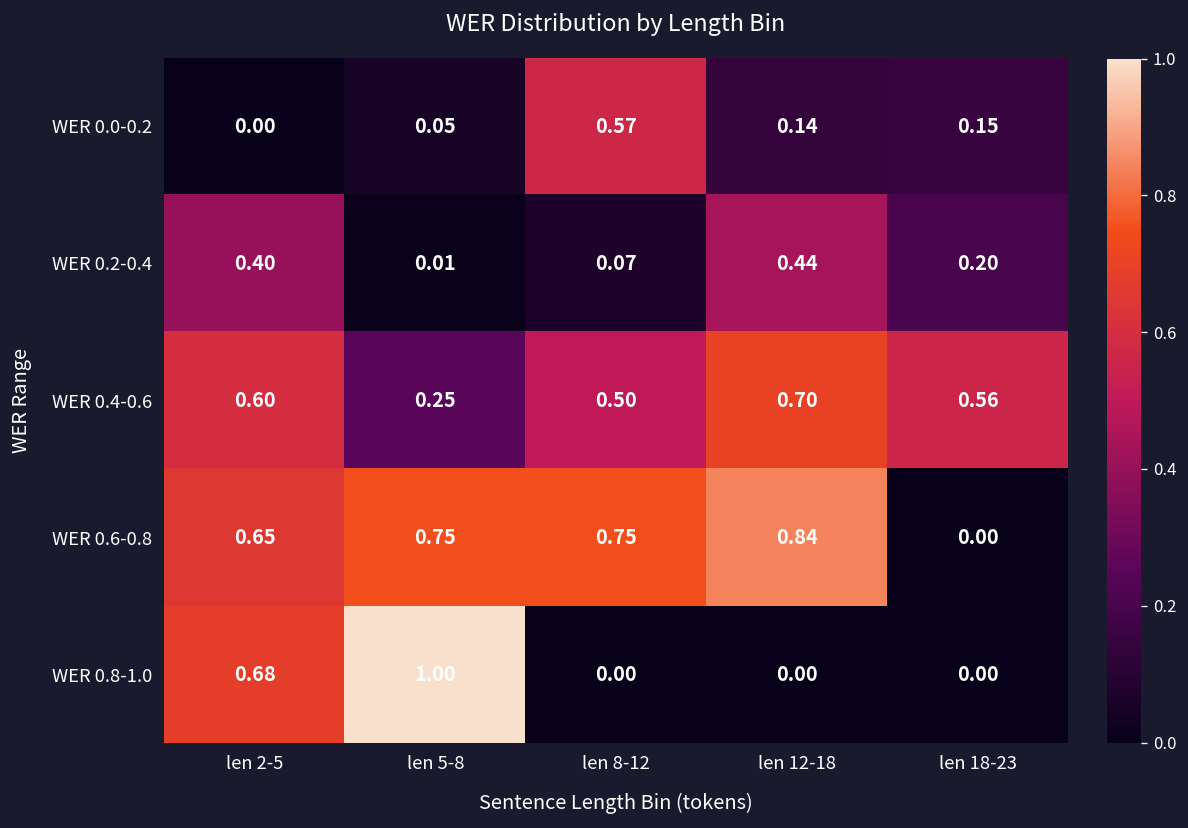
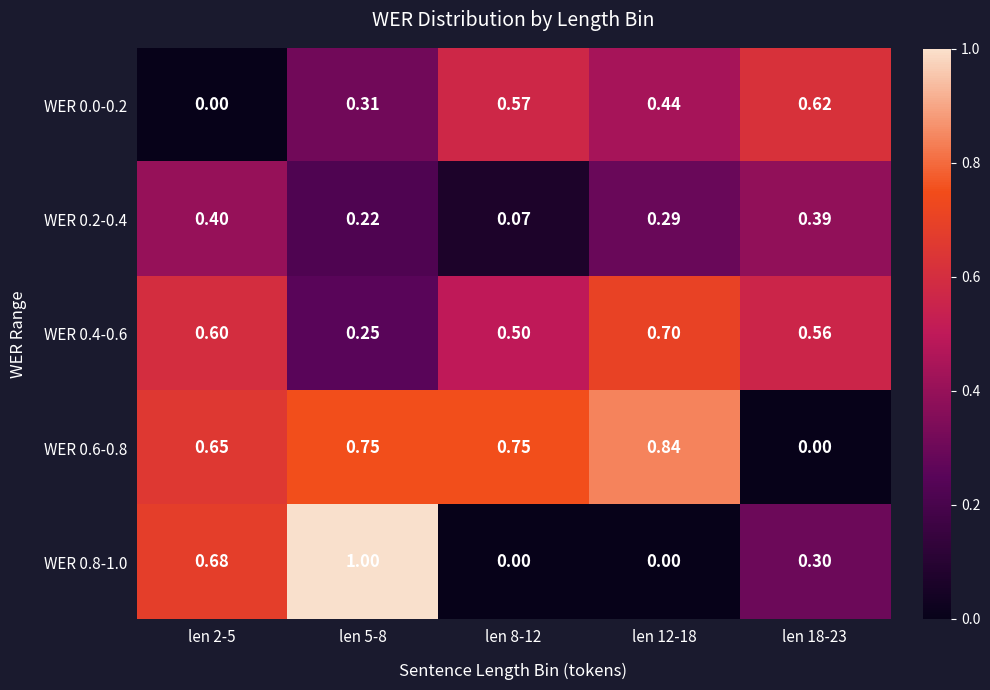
  {
    "WER 0.0-0.2": {
      "len 2-5": 0.00,
-     "len 5-8": 0.05,
+     "len 5-8": 0.31,
      "len 8-12": 0.57,
-     "len 12-18": 0.14,
-     "len 18-23": 0.15
+     "len 12-18": 0.44,
+     "len 18-23": 0.62
    },
    "WER 0.2-0.4": {
      "len 2-5": 0.40,
-     "len 5-8": 0.01,
+     "len 5-8": 0.22,
      "len 8-12": 0.07,
-     "len 12-18": 0.44,
-     "len 18-23": 0.20
+     "len 12-18": 0.29,
+     "len 18-23": 0.39
    },
    "WER 0.4-0.6": {
      "len 2-5": 0.60,
      "len 5-8": 0.25,
      "len 8-12": 0.50,
      "len 12-18": 0.70,
      "len 18-23": 0.56
    },
    "WER 0.6-0.8": {
      "len 2-5": 0.65,
      "len 5-8": 0.75,
      "len 8-12": 0.75,
      "len 12-18": 0.84,
      "len 18-23": 0.00
    },
    "WER 0.8-1.0": {
      "len 2-5": 0.68,
      "len 5-8": 1.00,
      "len 8-12": 0.00,
      "len 12-18": 0.00,
-     "len 18-23": 0.00
+     "len 18-23": 0.30
    }
  }
